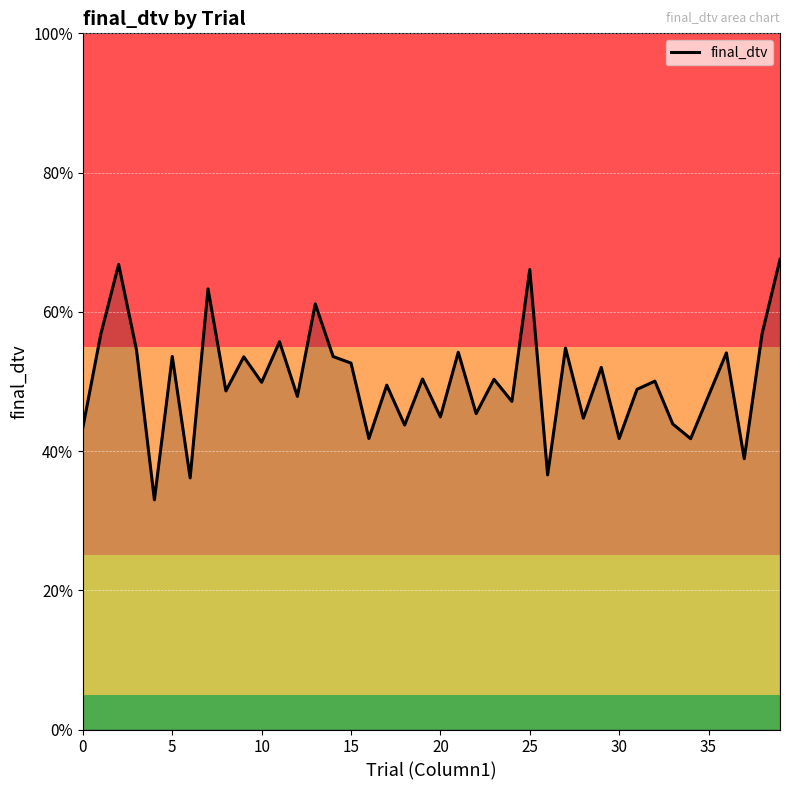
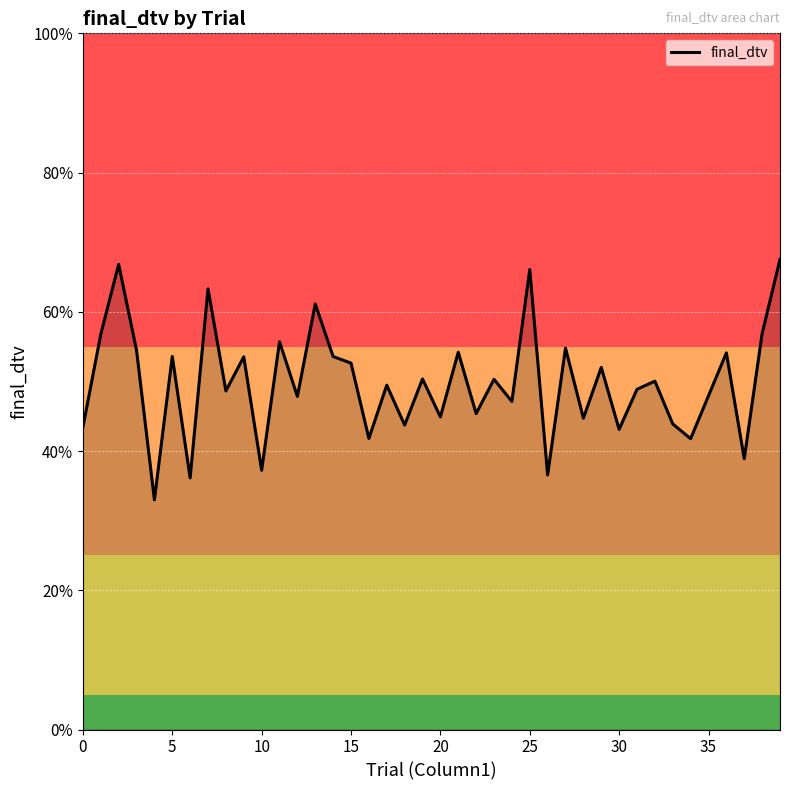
  {
    "0": "43%",
    "5": "54%",
-   "10": "50%",
+   "10": "37%",
    "15": "53%",
    "20": "45%",
    "25": "66%",
-   "30": "42%"
+   "30": "43%"
  }
